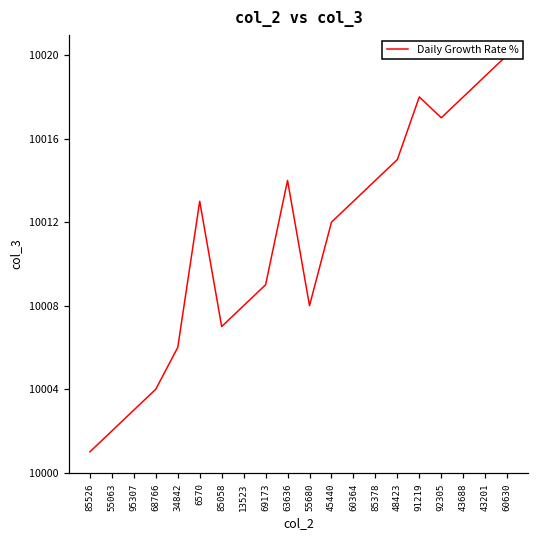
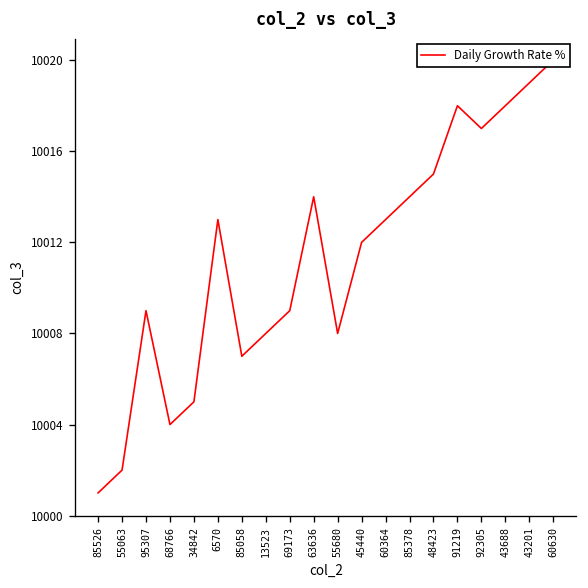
  {
    "85526": 10001,
    "55063": 10002,
-   "95307": 10003,
+   "95307": 10009,
    "68766": 10004,
-   "34842": 10006,
+   "34842": 10005,
    "6570": 10013,
    "85058": 10007,
    "13523": 10008,
    "69173": 10009,
    "63636": 10014,
    "55680": 10008,
    "45440": 10012,
    "60364": 10013,
    "85378": 10014,
    "48423": 10015,
    "91219": 10018,
    "92305": 10017,
    "43688": 10018,
    "43201": 10019
  }
